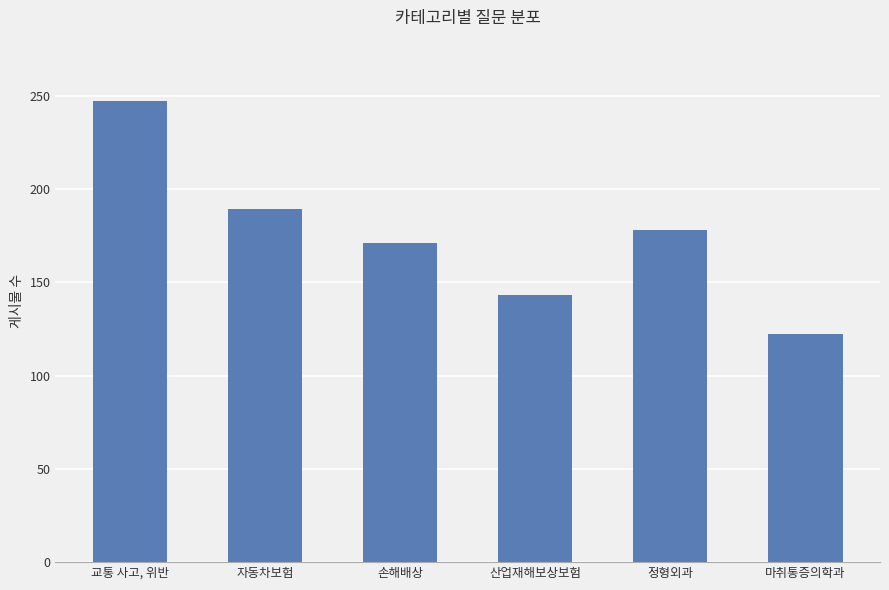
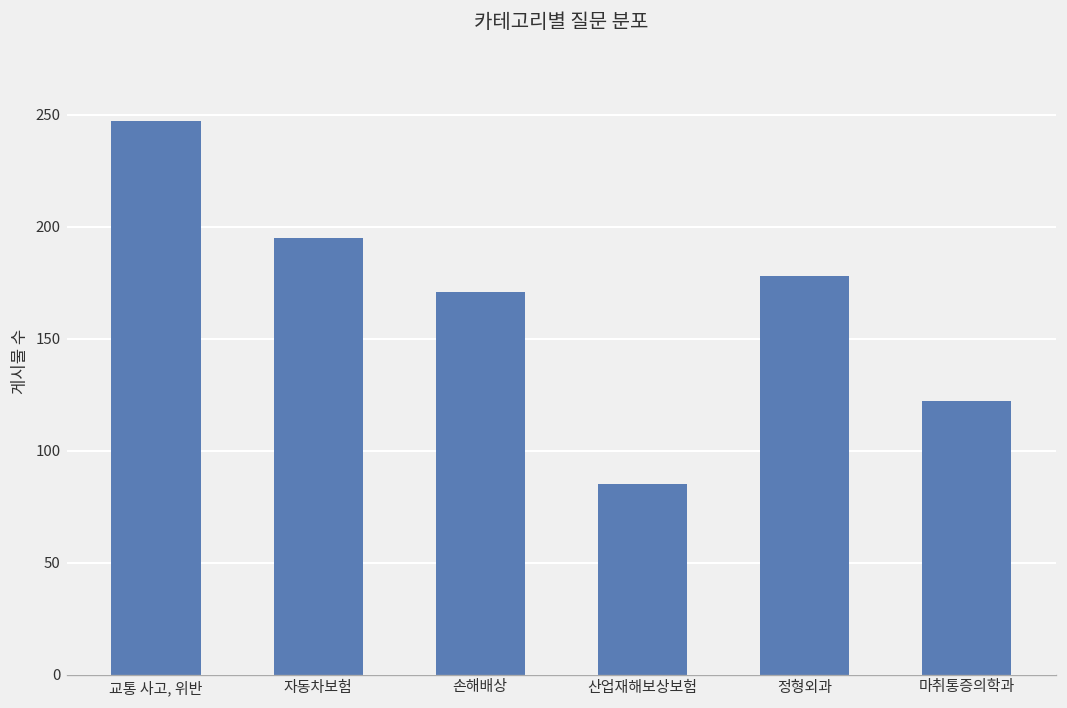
  {
    "교통 사고, 위반": 247,
-   "자동차보험": 189,
+   "자동차보험": 195,
    "손해배상": 171,
-   "산업재해보상보험": 143,
+   "산업재해보상보험": 85,
    "정형외과": 178,
    "마취통증의학과": 122
  }
